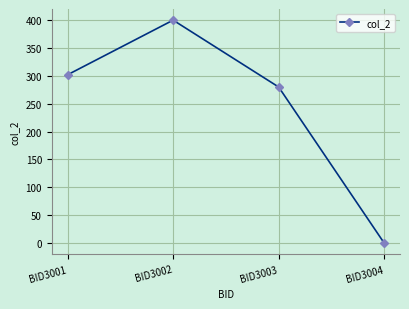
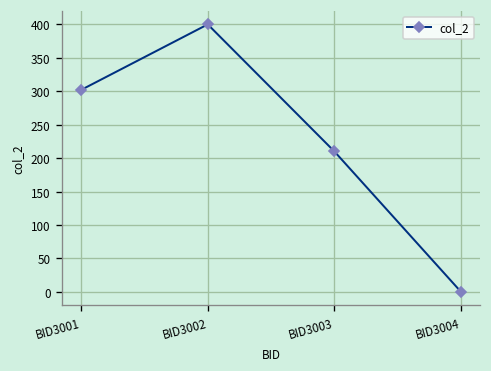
  {
    "BID3001": 300,
    "BID3002": 400,
-   "BID3003": 280,
+   "BID3003": 210,
    "BID3004": 0
  }
